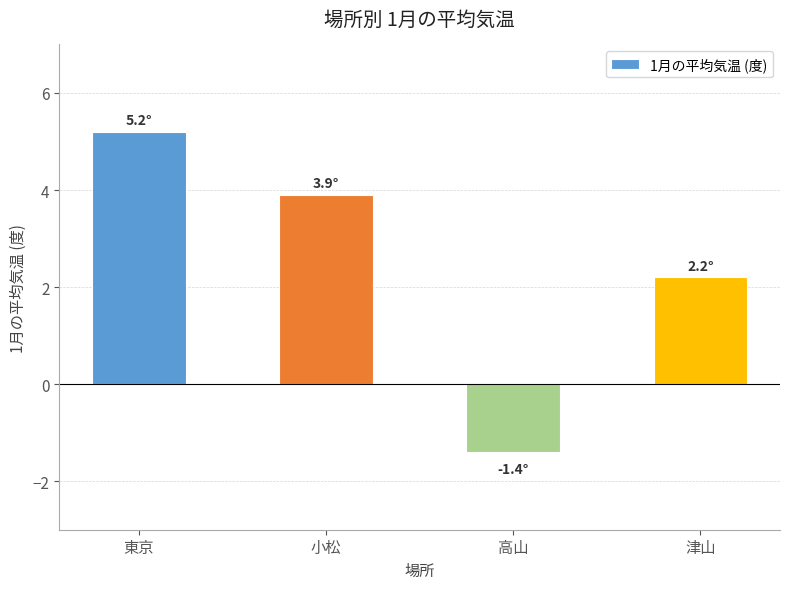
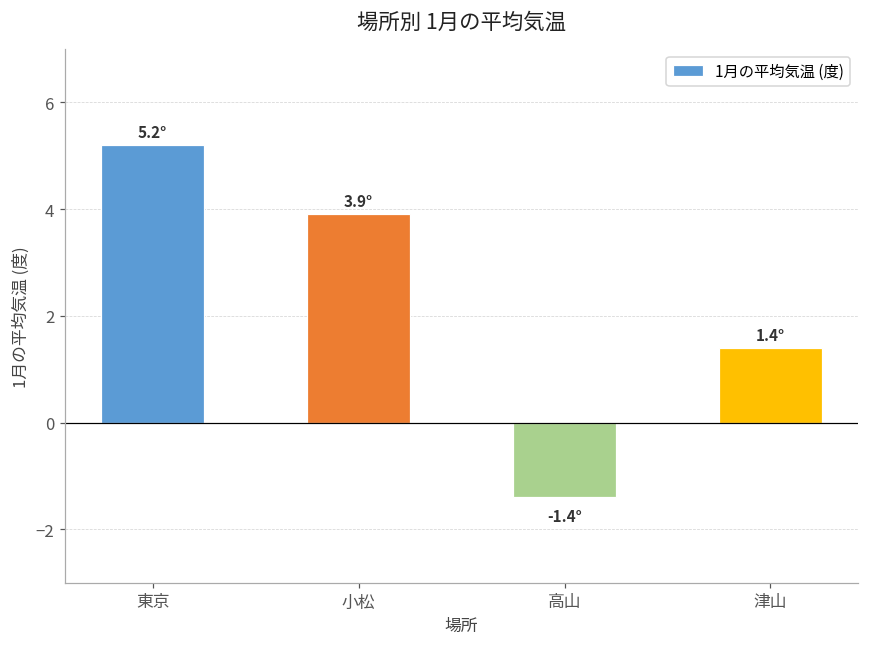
  {
    "東京": "5.2°",
    "小松": "3.9°",
    "高山": "-1.4°",
-   "津山": "2.2°"
+   "津山": "1.4°"
  }
